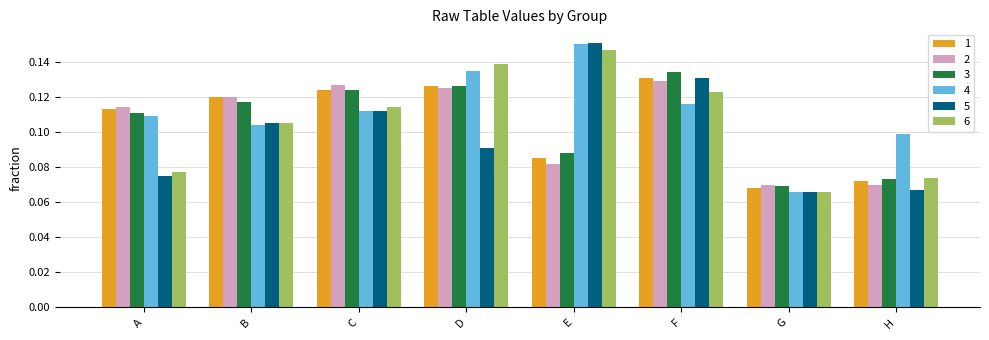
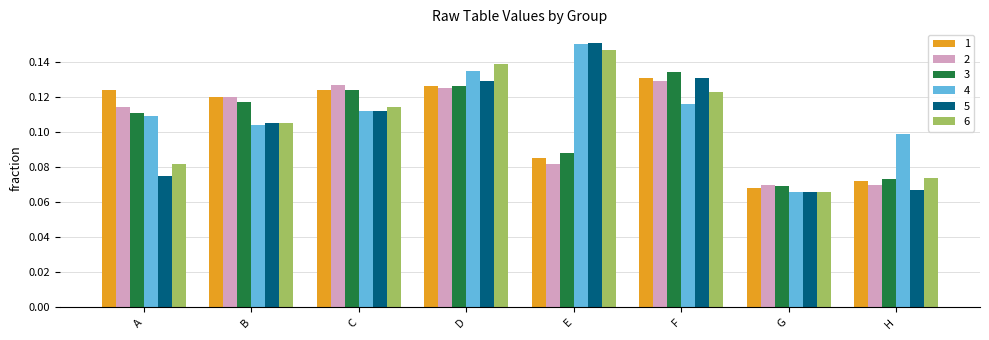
  {
    "1": {
-     "A": 0.113,
+     "A": 0.124,
      "B": 0.120,
      "C": 0.124,
      "D": 0.126,
      "E": 0.085,
      "F": 0.131,
      "G": 0.068,
      "H": 0.072
    },
    "2": {
      "A": 0.114,
      "B": 0.120,
      "C": 0.127,
      "D": 0.125,
      "E": 0.082,
      "F": 0.129,
      "G": 0.070,
      "H": 0.070
    },
    "3": {
      "A": 0.111,
      "B": 0.117,
      "C": 0.124,
      "D": 0.126,
      "E": 0.088,
      "F": 0.134,
      "G": 0.069,
      "H": 0.073
    },
    "4": {
      "A": 0.109,
      "B": 0.104,
      "C": 0.112,
      "D": 0.135,
      "E": 0.150,
      "F": 0.116,
      "G": 0.066,
      "H": 0.099
    },
    "5": {
      "A": 0.075,
      "B": 0.105,
      "C": 0.112,
-     "D": 0.091,
+     "D": 0.129,
      "E": 0.151,
      "F": 0.131,
      "G": 0.066,
      "H": 0.067
    },
    "6": {
-     "A": 0.077,
+     "A": 0.082,
      "B": 0.105,
      "C": 0.114,
      "D": 0.139,
      "E": 0.147,
      "F": 0.123,
      "G": 0.066,
      "H": 0.074
    }
  }
